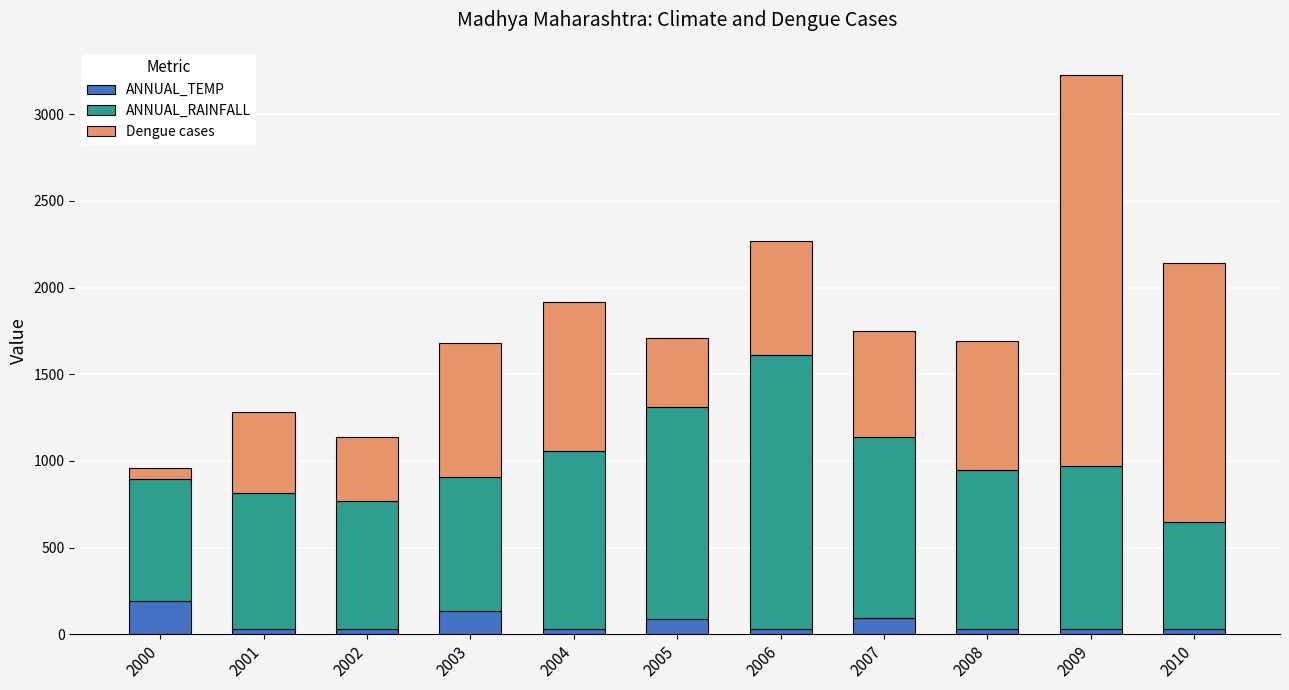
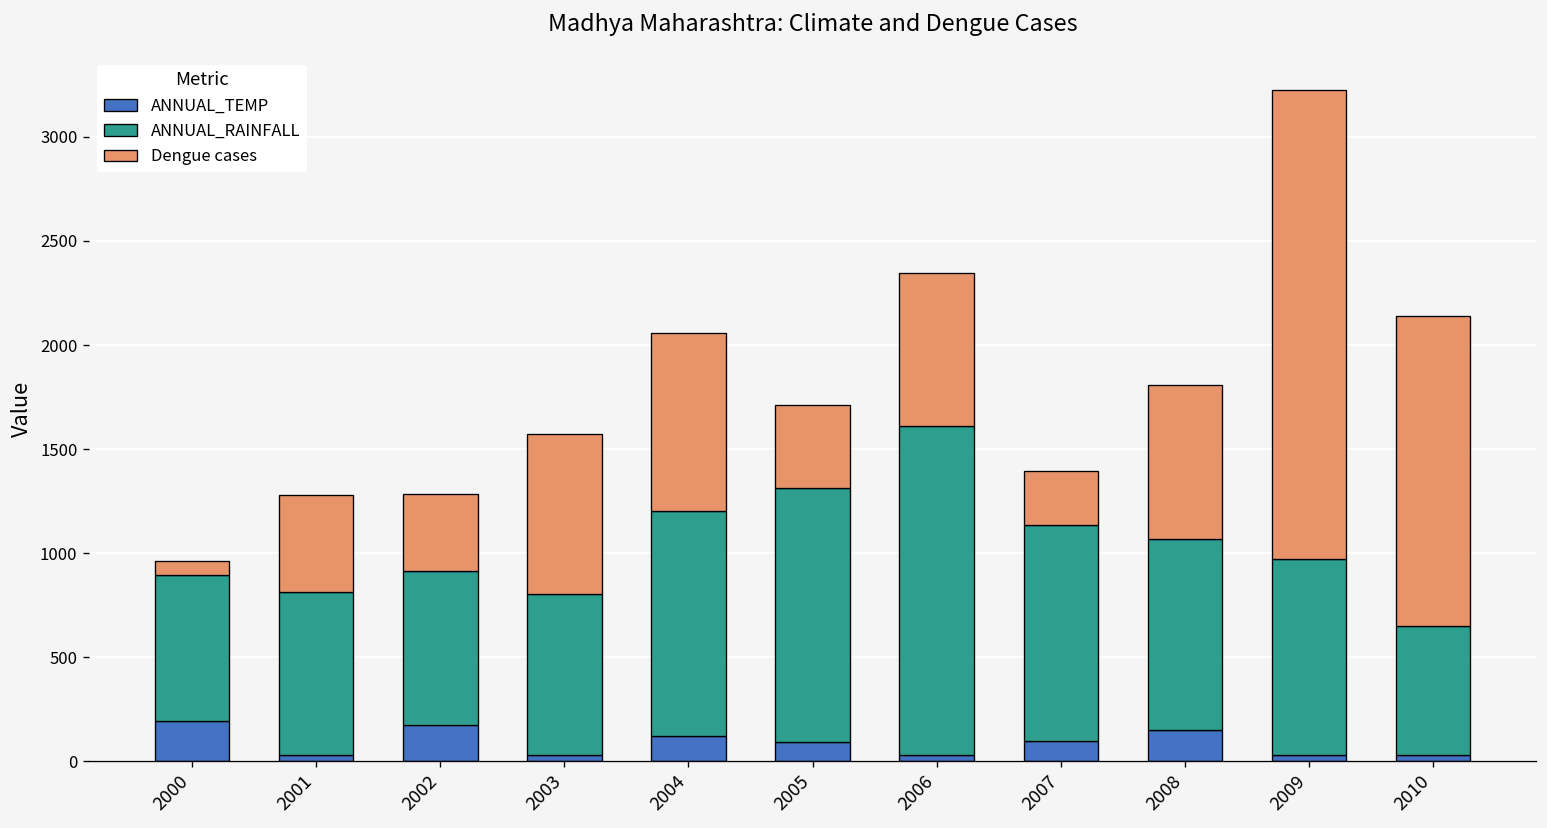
  {
    "ANNUAL_TEMP": {
      "2000": 190,
      "2001": 30,
-     "2002": 30,
-     "2003": 140,
-     "2004": 30,
+     "2002": 170,
+     "2003": 30,
+     "2004": 120,
      "2005": 90,
      "2006": 30,
      "2007": 90,
-     "2008": 30,
+     "2008": 150,
      "2009": 30,
      "2010": 30
    },
    "ANNUAL_RAINFALL": {
      "2000": 700,
      "2001": 790,
      "2002": 740,
      "2003": 770,
-     "2004": 1030,
+     "2004": 1080,
      "2005": 1220,
      "2006": 1580,
      "2007": 1040,
      "2008": 920,
      "2009": 940,
      "2010": 620
    },
    "Dengue cases": {
      "2000": 70,
      "2001": 470,
      "2002": 370,
      "2003": 770,
      "2004": 860,
      "2005": 400,
-     "2006": 660,
-     "2007": 610,
+     "2006": 740,
+     "2007": 260,
      "2008": 740,
      "2009": 2260,
      "2010": 1490
    }
  }
